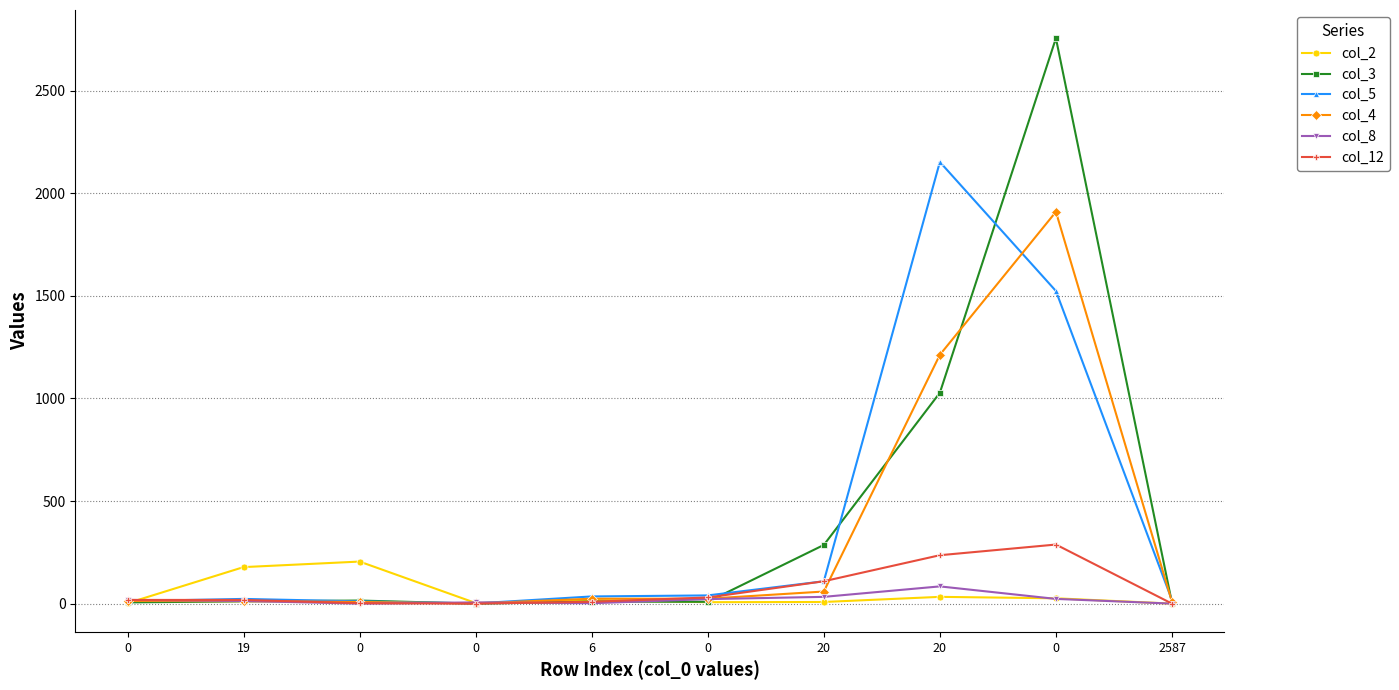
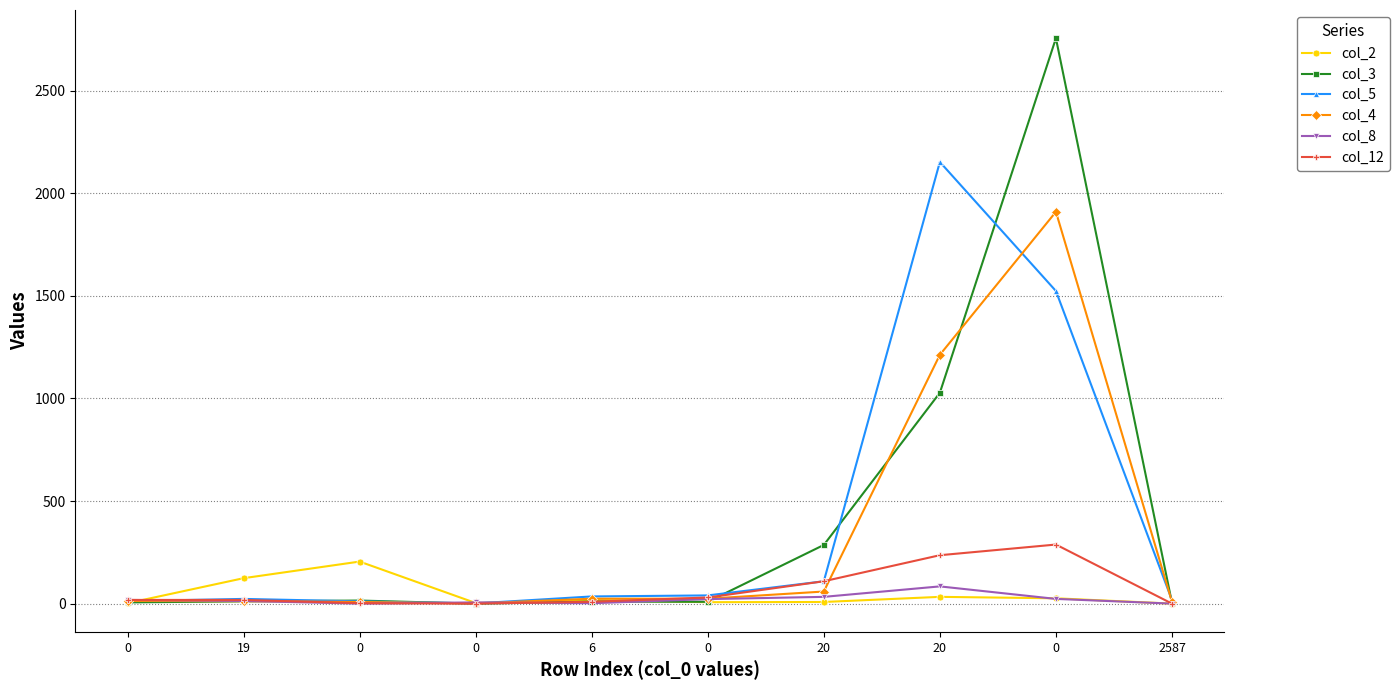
  {
    "col_2": {
-     "19": 180
+     "19": 120
    }
  }
